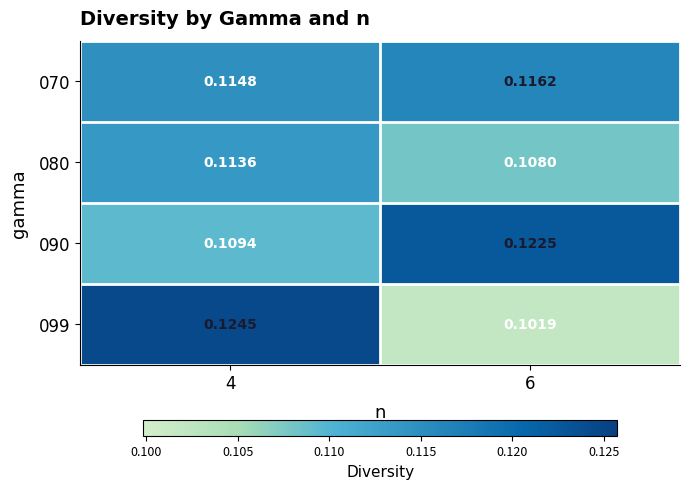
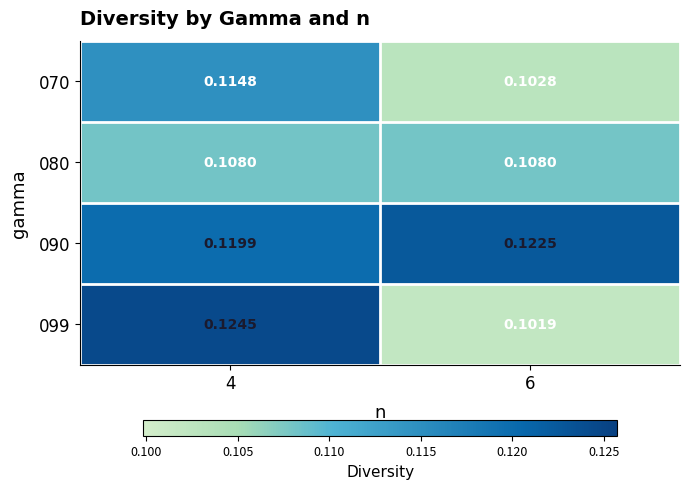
  {
    "070": {
      "4": 0.1148,
-     "6": 0.1162
+     "6": 0.1028
    },
    "080": {
-     "4": 0.1136,
+     "4": 0.1080,
      "6": 0.1080
    },
    "090": {
-     "4": 0.1094,
+     "4": 0.1199,
      "6": 0.1225
    },
    "099": {
      "4": 0.1245,
      "6": 0.1019
    }
  }
